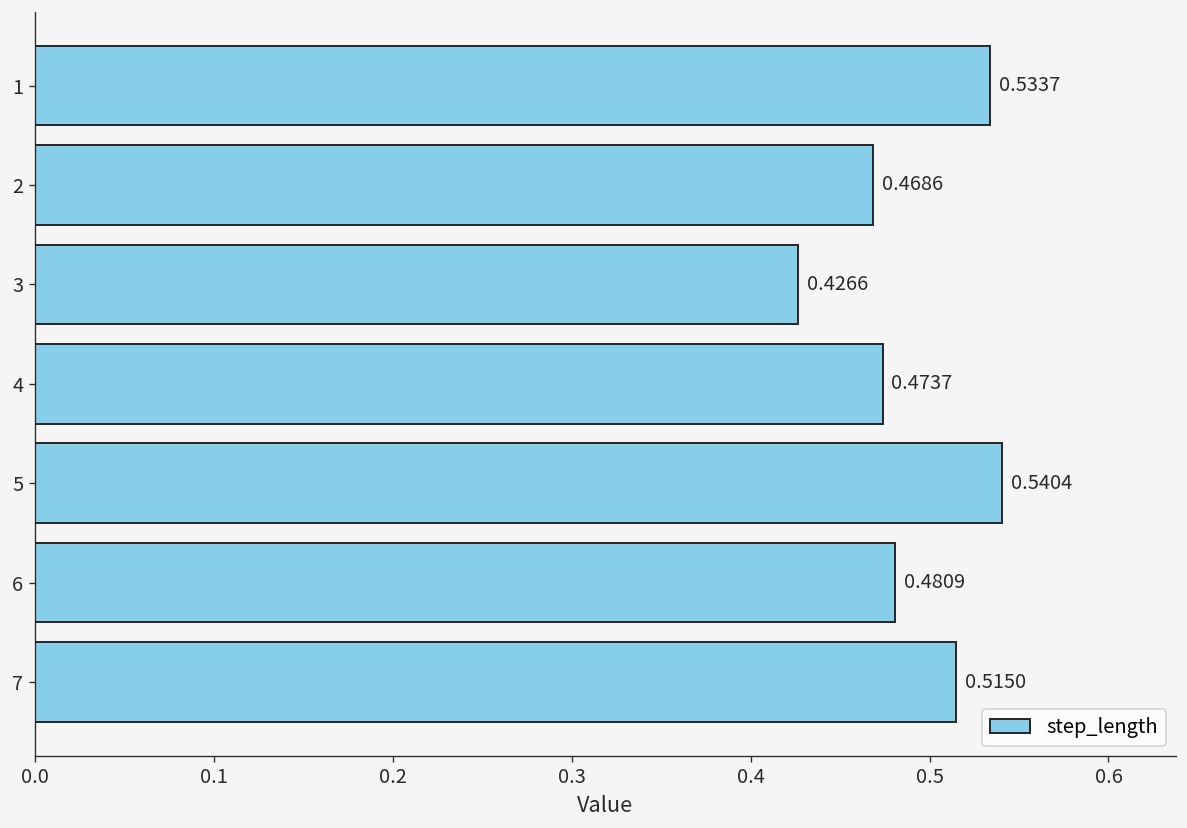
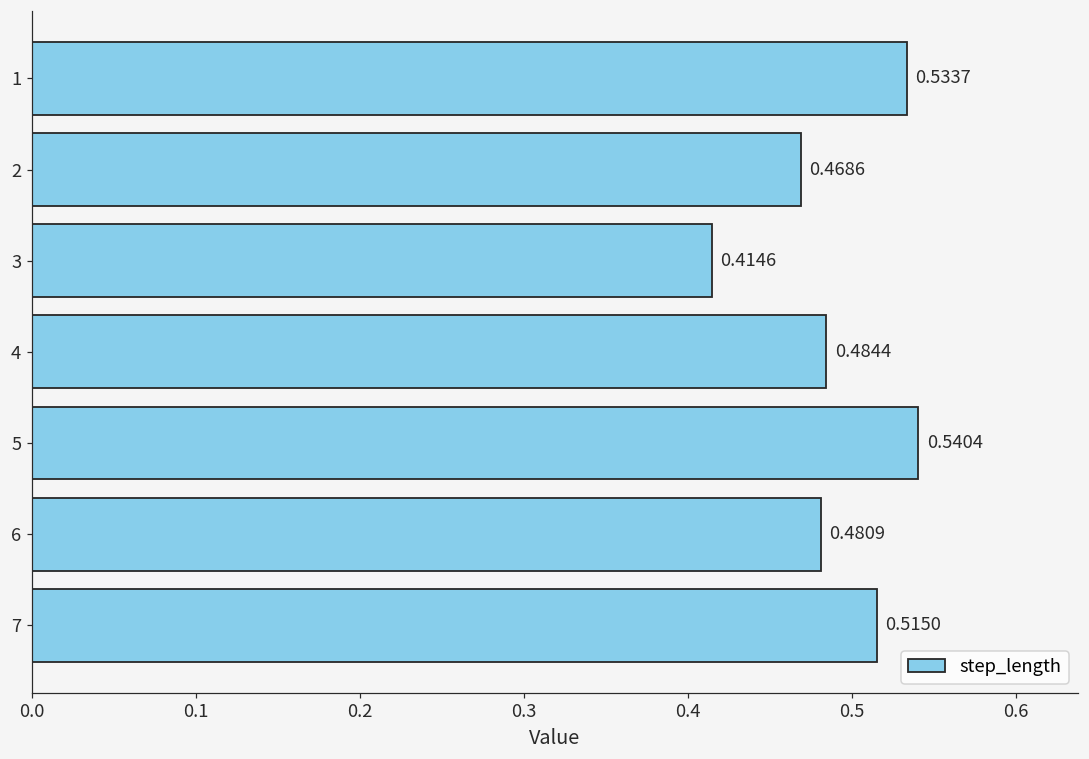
  {
    "1": 0.5337,
    "2": 0.4686,
-   "3": 0.4266,
-   "4": 0.4737,
+   "3": 0.4146,
+   "4": 0.4844,
    "5": 0.5404,
    "6": 0.4809,
    "7": 0.5150
  }
